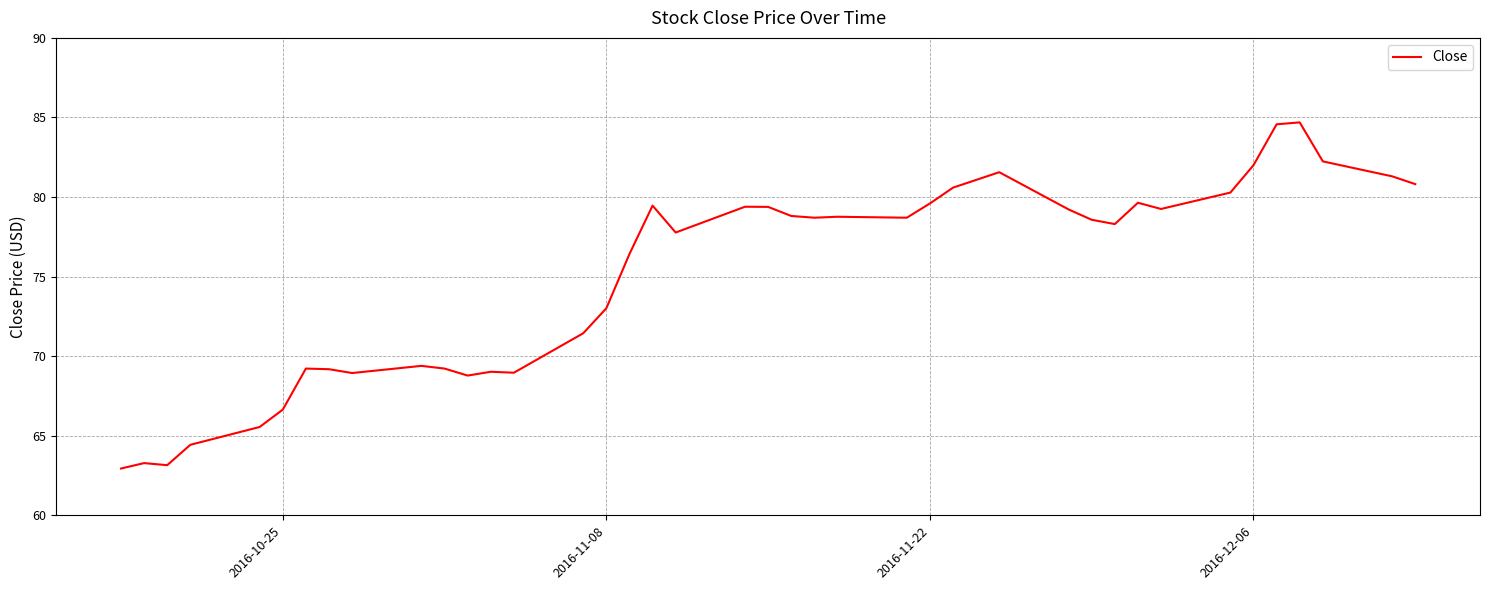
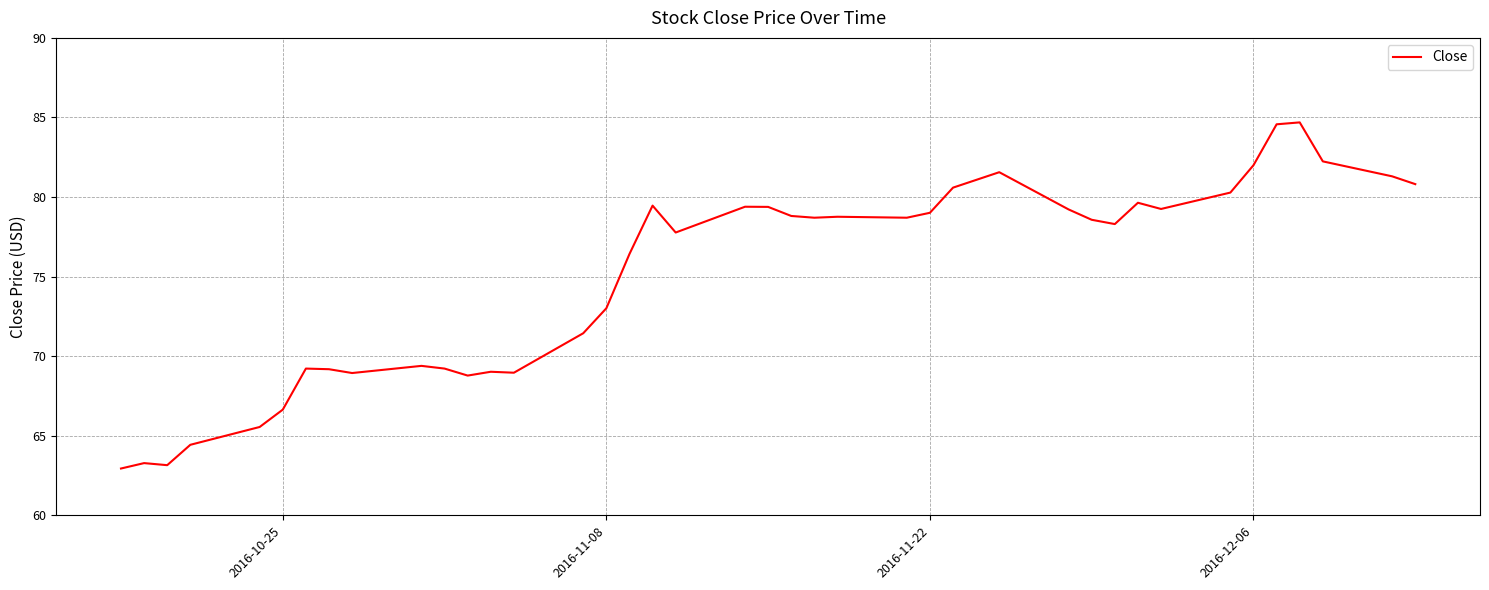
  {
    "2016-10-25": 66.6,
    "2016-11-08": 73.0,
-   "2016-11-22": 79.6,
+   "2016-11-22": 79.0,
    "2016-12-06": 82.0
  }
